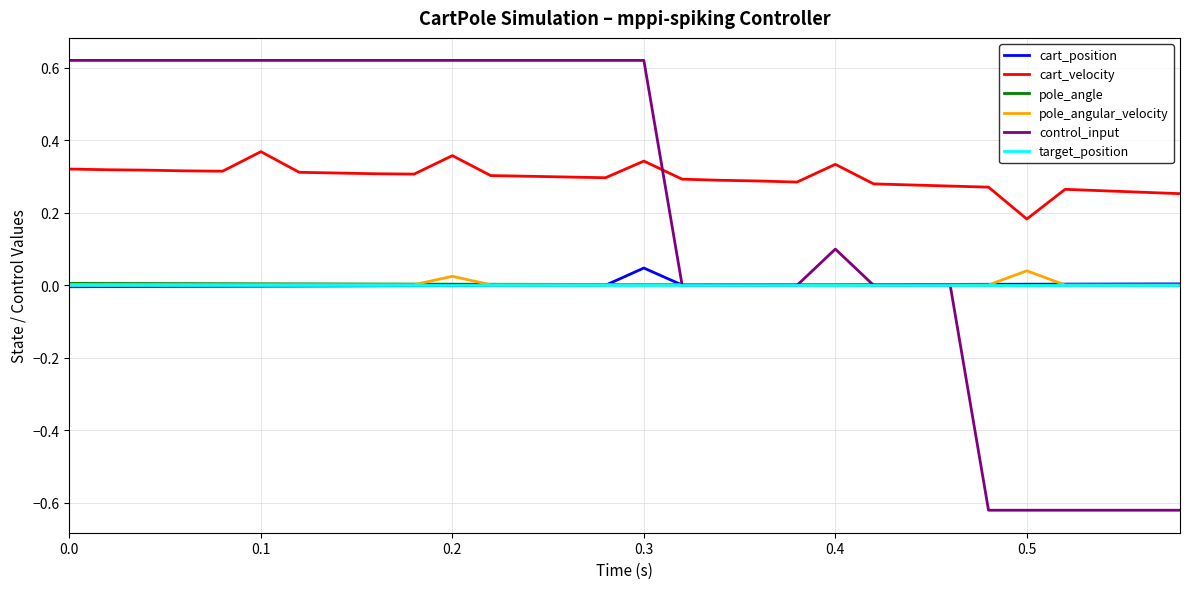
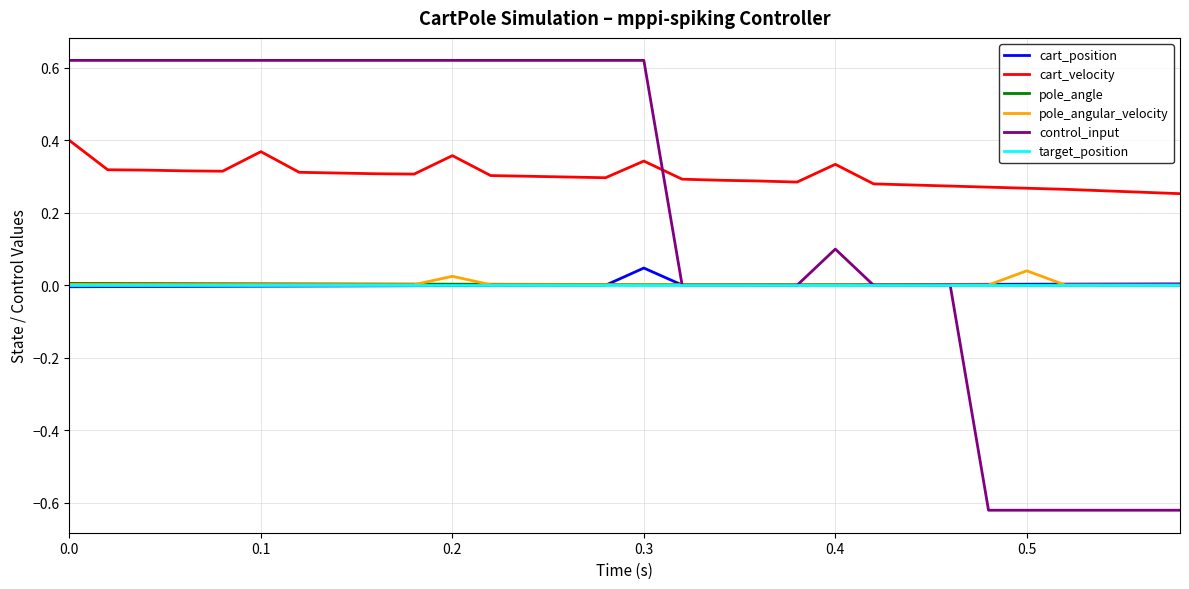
  {
    "cart_position": {
      "0.3": 0.05
    },
    "cart_velocity": {
-     "0.0": 0.32,
+     "0.0": 0.40,
      "0.1": 0.37,
      "0.2": 0.36,
      "0.3": 0.34,
      "0.4": 0.33,
-     "0.5": 0.18
+     "0.5": 0.27
    },
    "pole_angular_velocity": {
      "0.2": 0.02,
      "0.5": 0.04
    },
    "control_input": {
      "0.0": 0.62,
      "0.1": 0.62,
      "0.2": 0.62,
      "0.3": 0.62,
      "0.4": 0.10,
      "0.5": -0.62
    }
  }
